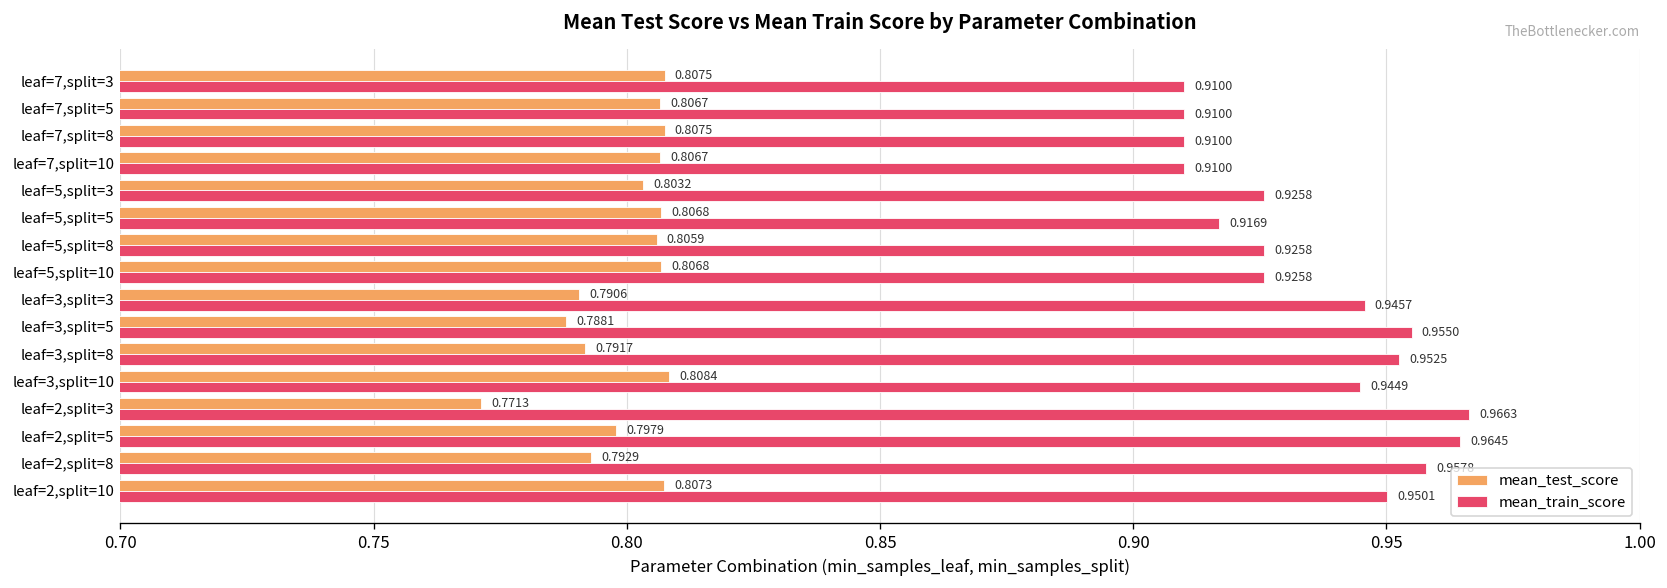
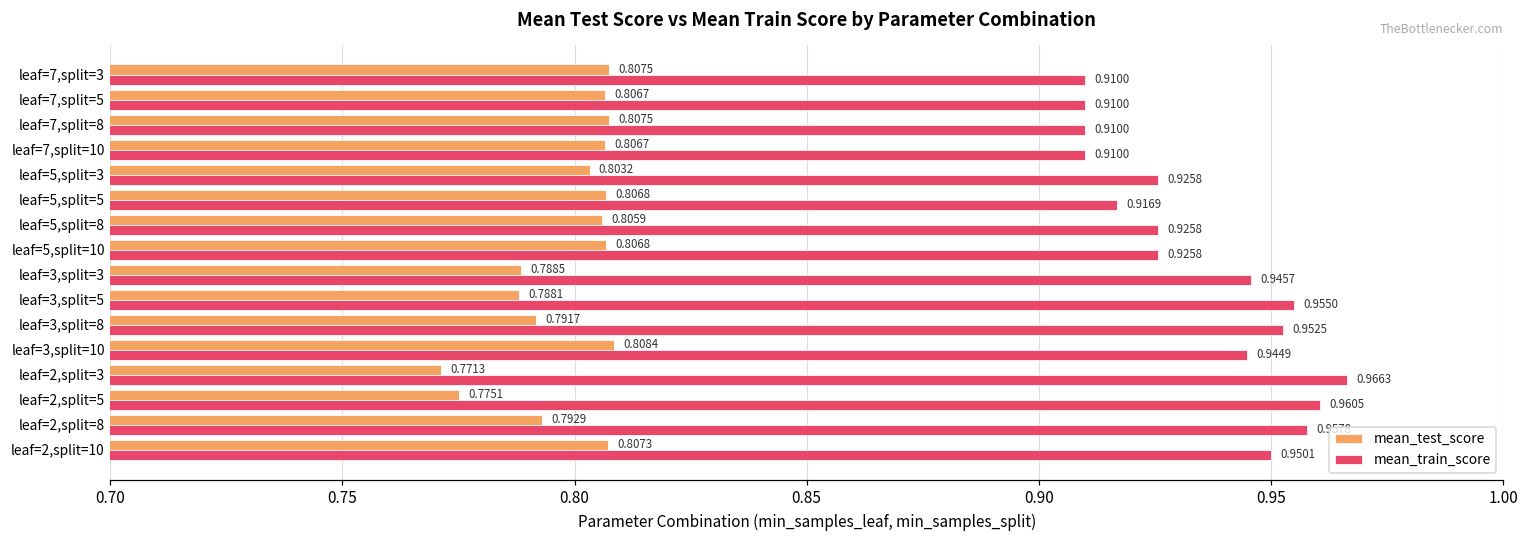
  {
    "mean_test_score": {
      "leaf=7,split=3": 0.8075,
      "leaf=7,split=5": 0.8067,
      "leaf=7,split=8": 0.8075,
      "leaf=7,split=10": 0.8067,
      "leaf=5,split=3": 0.8032,
      "leaf=5,split=5": 0.8068,
      "leaf=5,split=8": 0.8059,
      "leaf=5,split=10": 0.8068,
-     "leaf=3,split=3": 0.7906,
+     "leaf=3,split=3": 0.7885,
      "leaf=3,split=5": 0.7881,
      "leaf=3,split=8": 0.7917,
      "leaf=3,split=10": 0.8084,
      "leaf=2,split=3": 0.7713,
-     "leaf=2,split=5": 0.7979,
+     "leaf=2,split=5": 0.7751,
      "leaf=2,split=8": 0.7929,
      "leaf=2,split=10": 0.8073
    },
    "mean_train_score": {
      "leaf=7,split=3": 0.9100,
      "leaf=7,split=5": 0.9100,
      "leaf=7,split=8": 0.9100,
      "leaf=7,split=10": 0.9100,
      "leaf=5,split=3": 0.9258,
      "leaf=5,split=5": 0.9169,
      "leaf=5,split=8": 0.9258,
      "leaf=5,split=10": 0.9258,
      "leaf=3,split=3": 0.9457,
      "leaf=3,split=5": 0.9550,
      "leaf=3,split=8": 0.9525,
      "leaf=3,split=10": 0.9449,
      "leaf=2,split=3": 0.9663,
-     "leaf=2,split=5": 0.9645,
+     "leaf=2,split=5": 0.9605,
      "leaf=2,split=10": 0.9501
    }
  }
